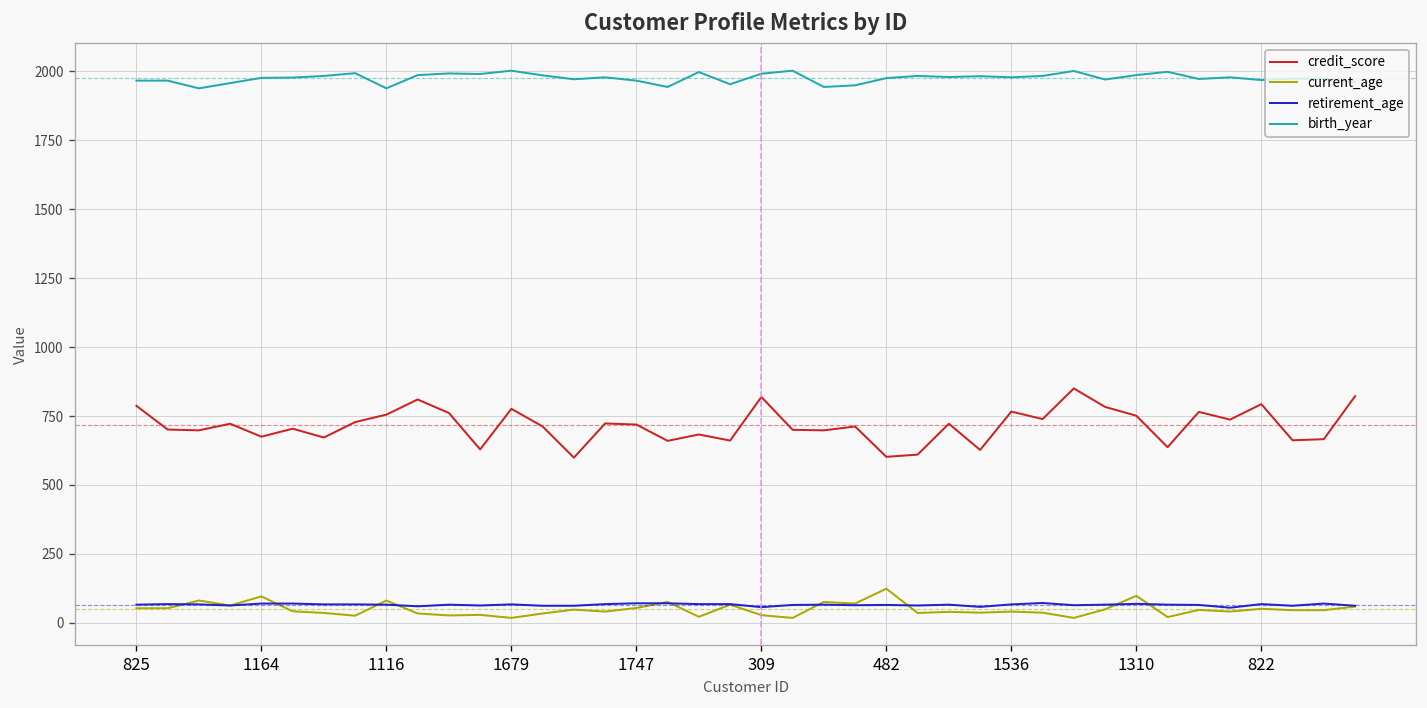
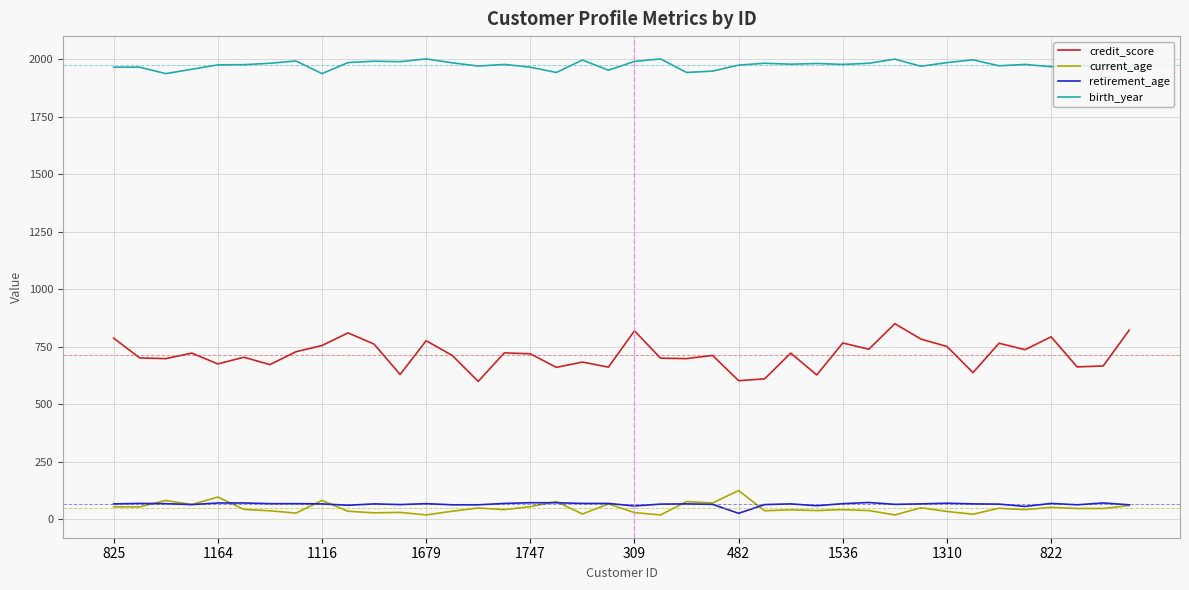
  {
    "credit_score": {
      "825": 790,
      "1164": 680,
      "1116": 760,
      "1679": 780,
      "1747": 720,
      "309": 820,
      "482": 600,
      "1536": 770,
      "1310": 750,
      "822": 790
    },
    "current_age": {
      "825": 50,
      "1164": 100,
      "1116": 80,
      "1679": 20,
      "1747": 50,
      "309": 30,
      "482": 120,
      "1536": 40,
-     "1310": 100,
+     "1310": 30,
      "822": 50
    },
    "retirement_age": {
      "825": 70,
      "1164": 70,
      "1116": 70,
      "1679": 70,
      "1747": 70,
      "309": 60,
-     "482": 70,
+     "482": 30,
      "1536": 70,
      "1310": 70,
      "822": 70
    },
    "birth_year": {
      "825": 1970,
      "1164": 1980,
      "1116": 1940,
      "1679": 2000,
      "1747": 1970,
      "309": 1990,
      "482": 1980,
      "1536": 1980,
      "1310": 1990,
      "822": 1970
    }
  }
